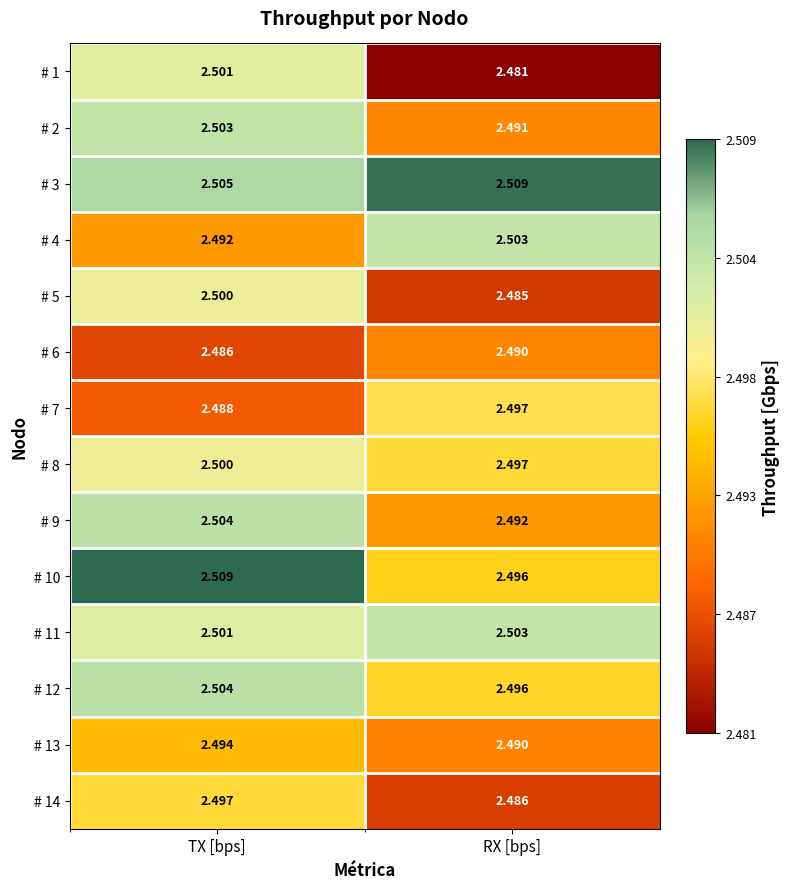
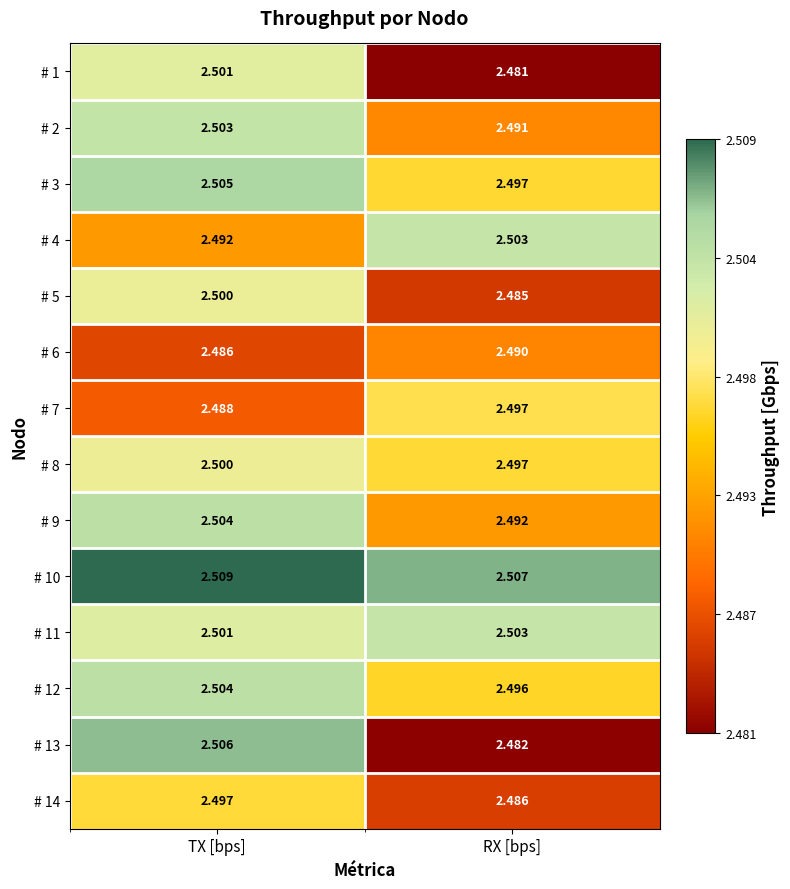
  {
    "# 1": {
      "TX [bps]": 2.501,
      "RX [bps]": 2.481
    },
    "# 2": {
      "TX [bps]": 2.503,
      "RX [bps]": 2.491
    },
    "# 3": {
      "TX [bps]": 2.505,
-     "RX [bps]": 2.509
+     "RX [bps]": 2.497
    },
    "# 4": {
      "TX [bps]": 2.492,
      "RX [bps]": 2.503
    },
    "# 5": {
      "TX [bps]": 2.500,
      "RX [bps]": 2.485
    },
    "# 6": {
      "TX [bps]": 2.486,
      "RX [bps]": 2.490
    },
    "# 7": {
      "TX [bps]": 2.488,
      "RX [bps]": 2.497
    },
    "# 8": {
      "TX [bps]": 2.500,
      "RX [bps]": 2.497
    },
    "# 9": {
      "TX [bps]": 2.504,
      "RX [bps]": 2.492
    },
    "# 10": {
      "TX [bps]": 2.509,
-     "RX [bps]": 2.496
+     "RX [bps]": 2.507
    },
    "# 11": {
      "TX [bps]": 2.501,
      "RX [bps]": 2.503
    },
    "# 12": {
      "TX [bps]": 2.504,
      "RX [bps]": 2.496
    },
    "# 13": {
-     "TX [bps]": 2.494,
-     "RX [bps]": 2.490
+     "TX [bps]": 2.506,
+     "RX [bps]": 2.482
    },
    "# 14": {
      "TX [bps]": 2.497,
      "RX [bps]": 2.486
    }
  }
